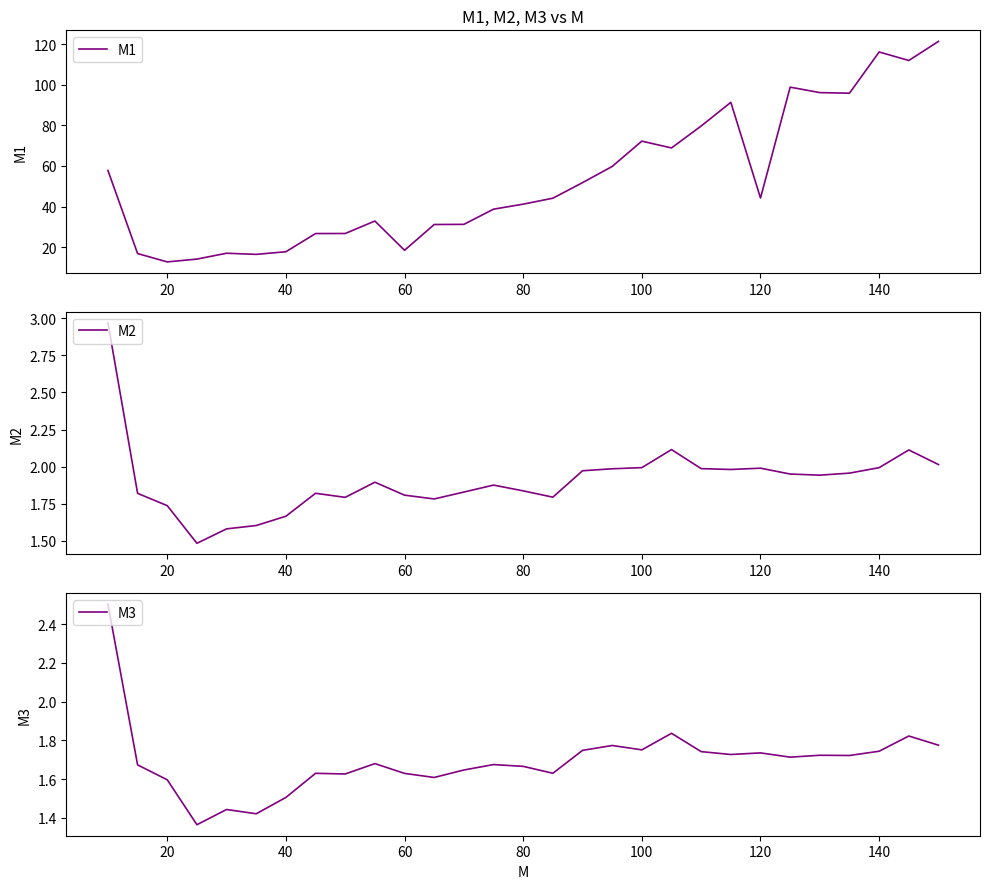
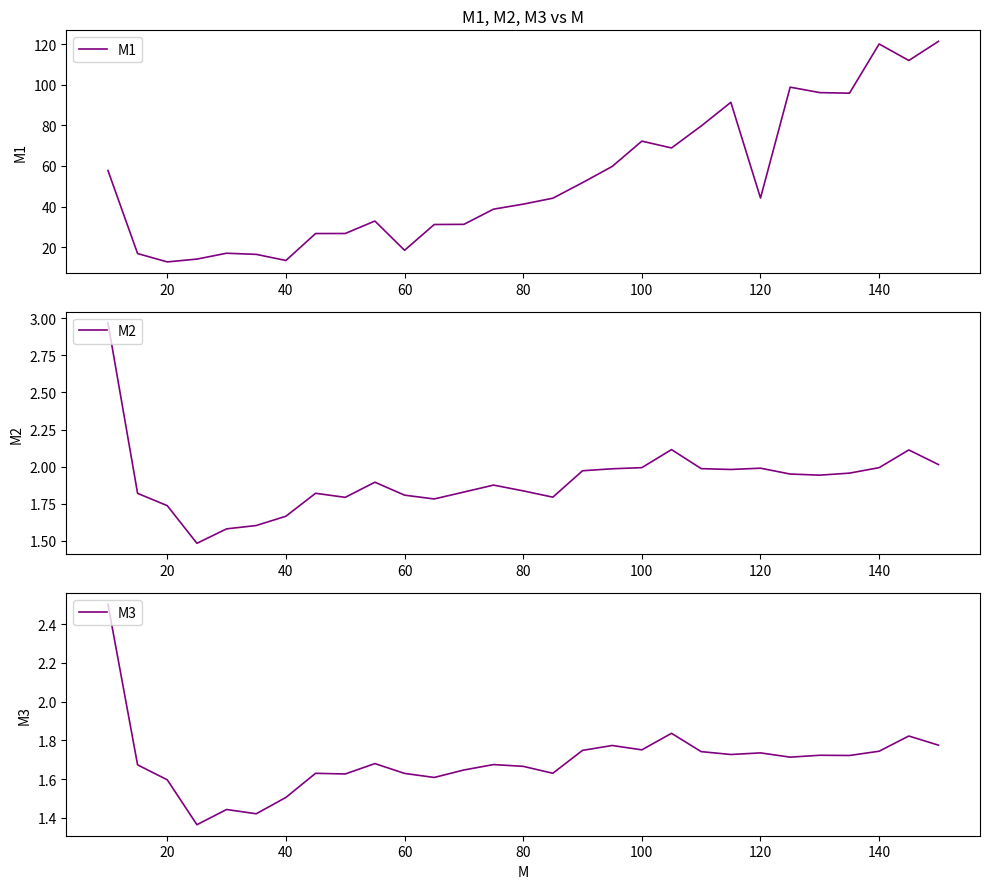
  {
    "M1, M2, M3 vs M": {
      "20": 13,
-     "40": 18,
+     "40": 13,
      "60": 18,
      "80": 41,
      "100": 72,
      "120": 44,
-     "140": 116
+     "140": 120
    }
  }
